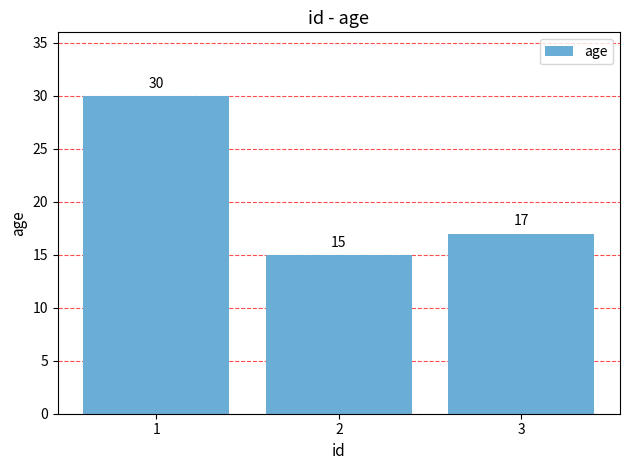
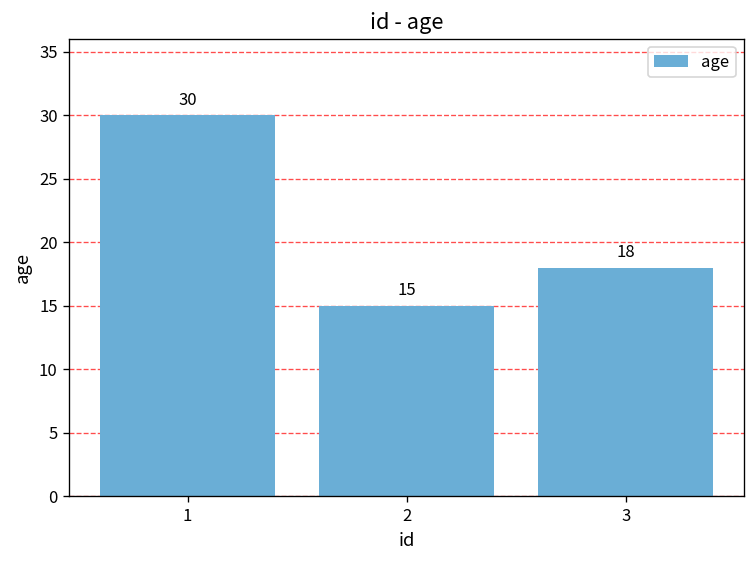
  {
    "1": 30,
    "2": 15,
-   "3": 17
+   "3": 18
  }
